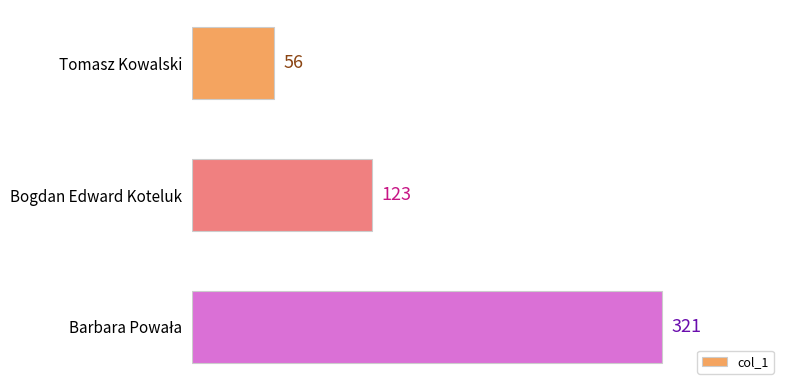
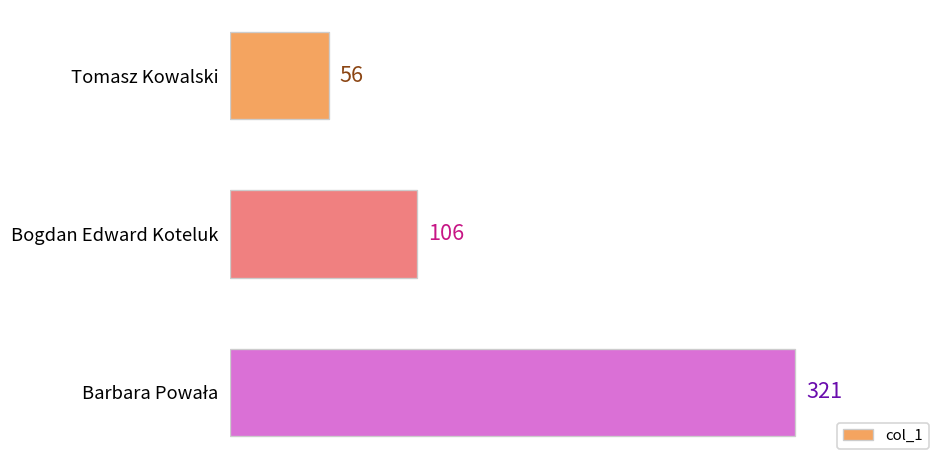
  {
    "Tomasz Kowalski": 56,
-   "Bogdan Edward Koteluk": 123,
+   "Bogdan Edward Koteluk": 106,
    "Barbara Powała": 321
  }
